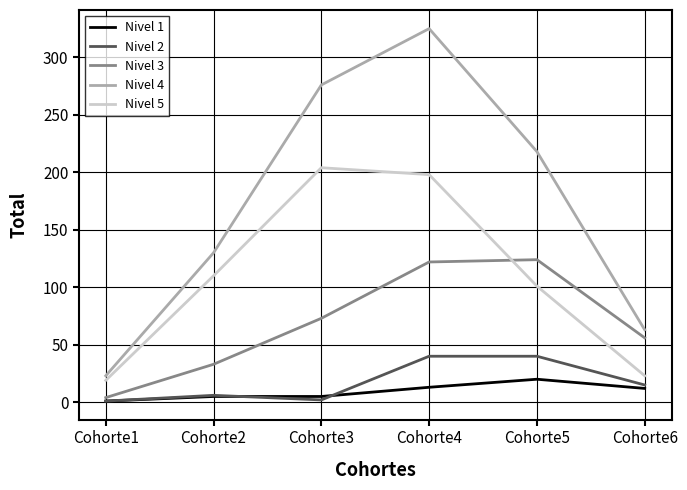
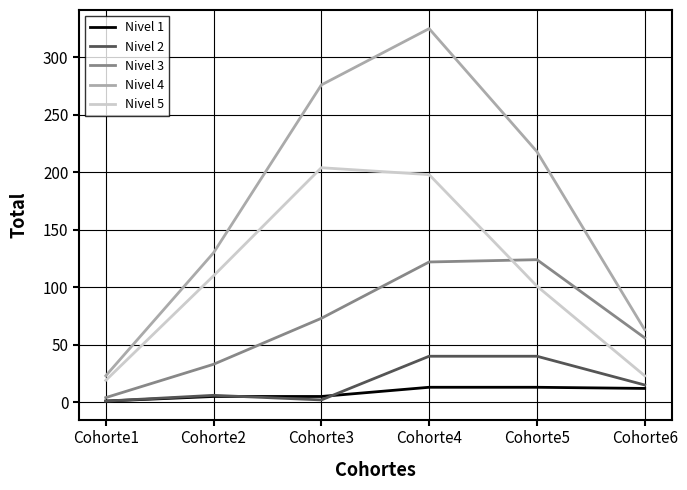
  {
    "Nivel 1": {
      "Cohorte3": 5,
      "Cohorte4": 13,
-     "Cohorte5": 20,
+     "Cohorte5": 13,
      "Cohorte6": 12
    },
    "Nivel 2": {
      "Cohorte3": 2,
      "Cohorte4": 40,
      "Cohorte5": 40,
      "Cohorte6": 15
    }
  }
